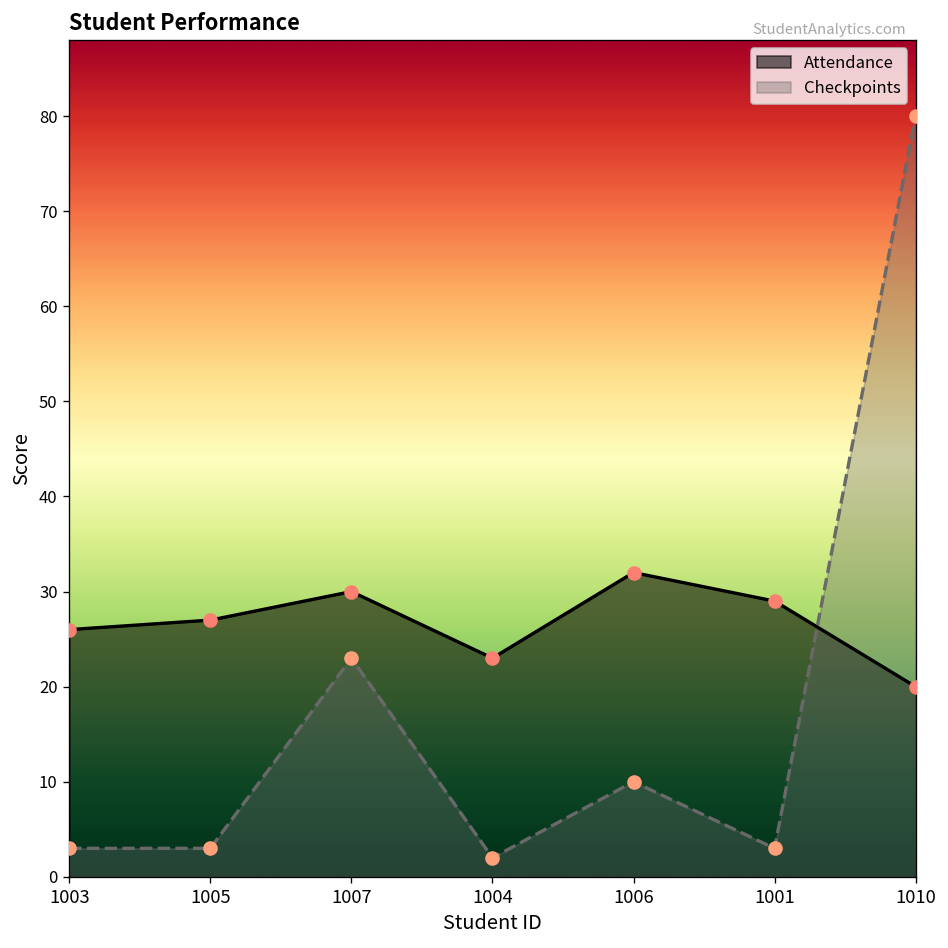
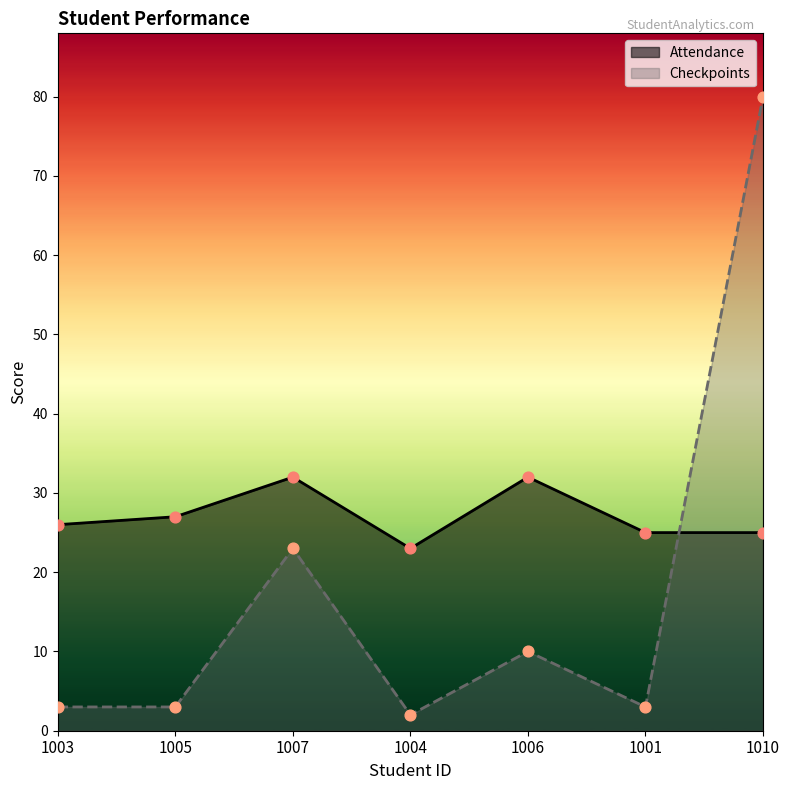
  {
    "Attendance": {
      "1003": 26,
      "1005": 27,
-     "1007": 30,
+     "1007": 32,
      "1004": 23,
      "1006": 32,
-     "1001": 29,
-     "1010": 20
+     "1001": 25,
+     "1010": 25
    },
    "Checkpoints": {
      "1003": 3,
      "1005": 3,
      "1007": 23,
      "1004": 2,
      "1006": 10,
      "1001": 3,
      "1010": 80
    }
  }
